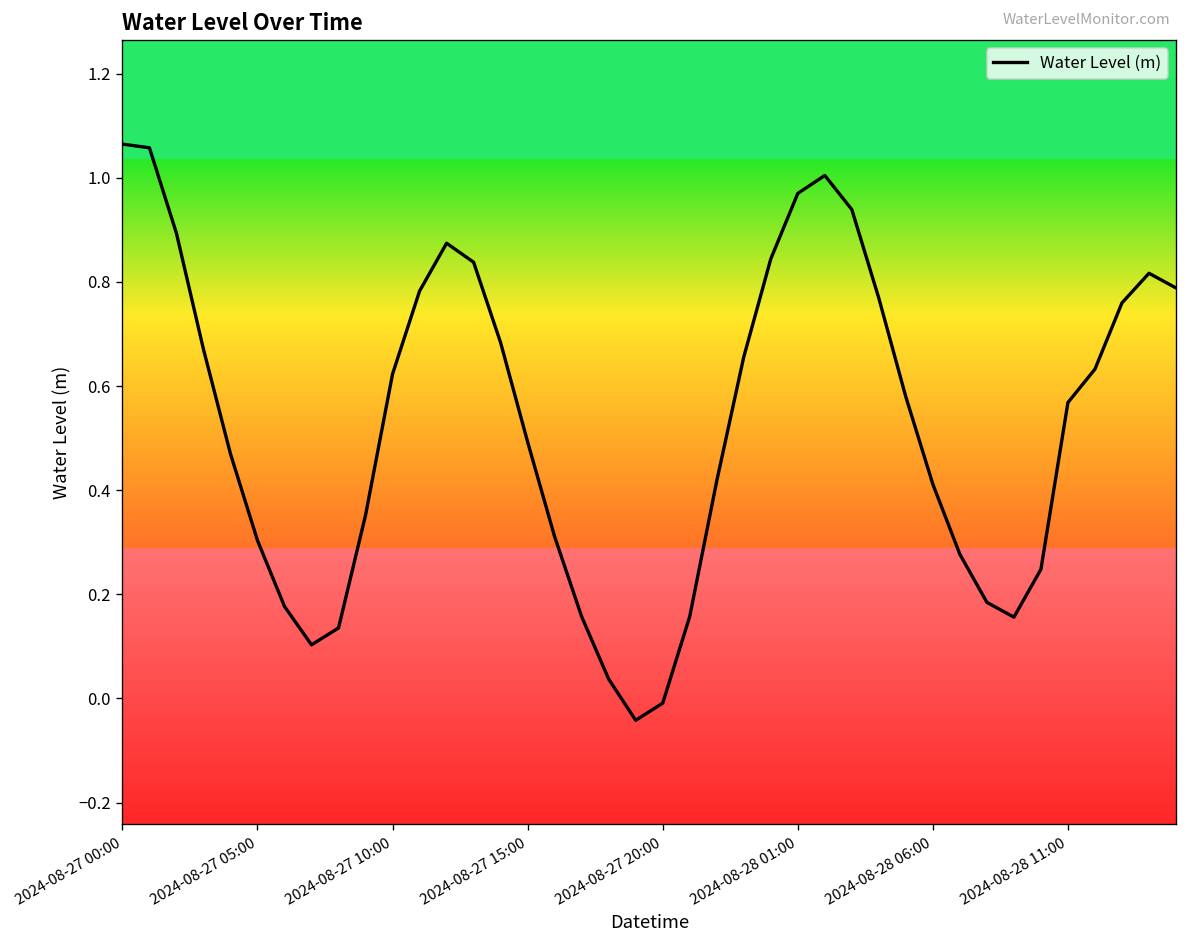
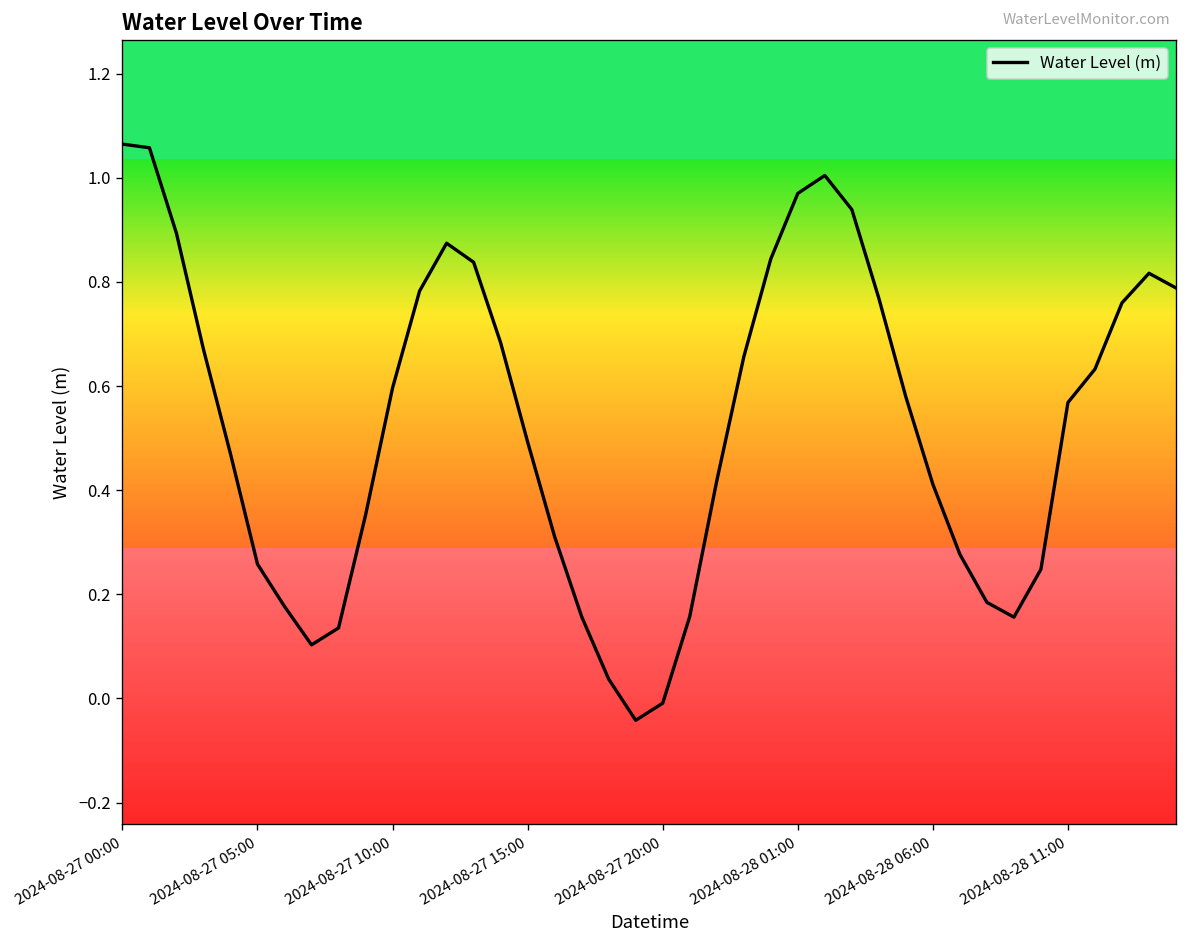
  {
    "2024-08-27 00:00": 1.06,
-   "2024-08-27 05:00": 0.30,
-   "2024-08-27 10:00": 0.62,
+   "2024-08-27 05:00": 0.26,
+   "2024-08-27 10:00": 0.60,
    "2024-08-27 15:00": 0.49,
    "2024-08-27 20:00": -0.01,
    "2024-08-28 01:00": 0.97,
    "2024-08-28 06:00": 0.41,
    "2024-08-28 11:00": 0.57
  }
